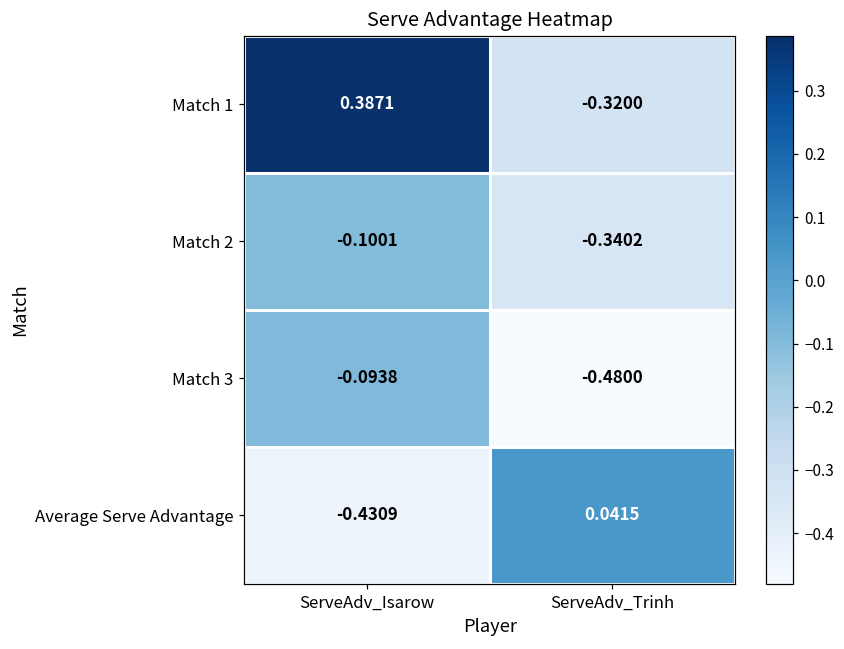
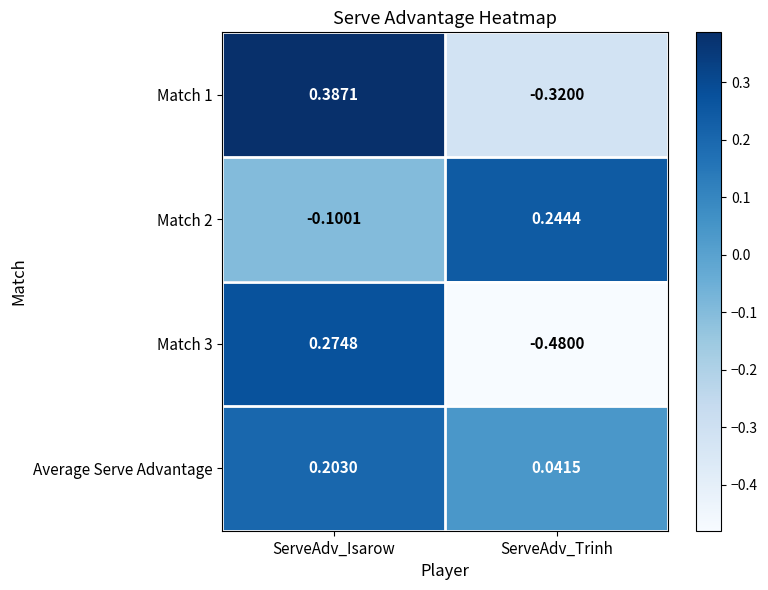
  {
    "Match 1": {
      "ServeAdv_Isarow": 0.3871,
      "ServeAdv_Trinh": -0.3200
    },
    "Match 2": {
      "ServeAdv_Isarow": -0.1001,
-     "ServeAdv_Trinh": -0.3402
+     "ServeAdv_Trinh": 0.2444
    },
    "Match 3": {
-     "ServeAdv_Isarow": -0.0938,
+     "ServeAdv_Isarow": 0.2748,
      "ServeAdv_Trinh": -0.4800
    },
    "Average Serve Advantage": {
-     "ServeAdv_Isarow": -0.4309,
+     "ServeAdv_Isarow": 0.2030,
      "ServeAdv_Trinh": 0.0415
    }
  }
